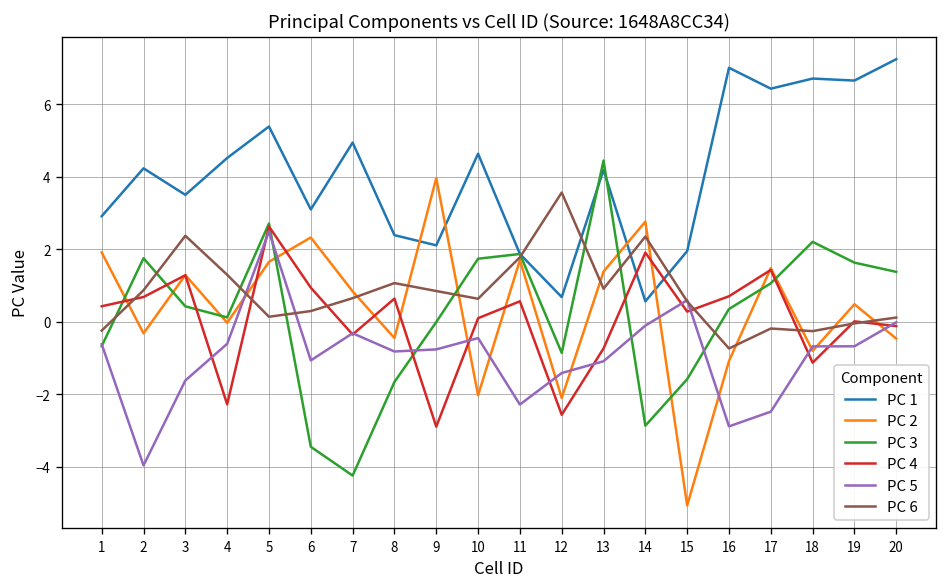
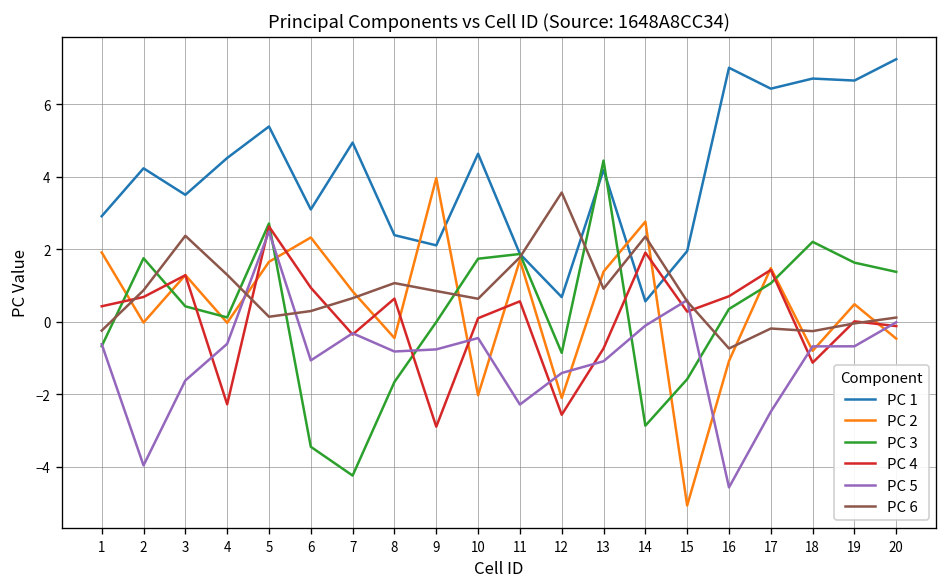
  {
    "PC 1": {
      "1": 2.9,
      "2": 4.2,
      "3": 3.5,
      "4": 4.5,
      "5": 5.4,
      "6": 3.1,
      "7": 4.9,
      "8": 2.4,
      "9": 2.1,
      "10": 4.6,
      "12": 0.7,
      "13": 4.2,
      "14": 0.6,
      "15": 1.9,
      "16": 7.0,
      "17": 6.4,
      "18": 6.7,
      "19": 6.6,
      "20": 7.2
    },
    "PC 2": {
      "1": 1.9,
-     "2": -0.3,
+     "2": 0.0,
      "4": 0.0,
      "5": 1.7,
      "6": 2.3,
      "7": 0.8,
      "8": -0.4,
      "9": 4.0,
      "10": -2.0,
      "12": -2.1,
      "13": 1.4,
      "14": 2.8,
      "15": -5.1,
      "16": -1.1,
      "18": -0.8,
      "19": 0.5,
      "20": -0.5
    },
    "PC 3": {
      "2": 1.8,
      "3": 0.4,
      "4": 0.1,
      "6": -3.4,
      "7": -4.2,
      "8": -1.7,
      "9": 0.0,
      "10": 1.7,
      "12": -0.9,
      "13": 4.4,
      "14": -2.9,
      "15": -1.6,
      "16": 0.4,
      "17": 1.1,
      "18": 2.2,
      "19": 1.6,
      "20": 1.4
    },
    "PC 4": {
      "1": 0.4,
      "2": 0.7,
      "4": -2.3,
      "6": 0.9,
      "8": 0.6,
      "9": -2.9,
      "10": 0.1,
      "11": 0.6,
      "12": -2.6,
      "13": -0.7,
      "14": 1.9,
      "15": 0.3,
      "16": 0.7,
      "18": -1.1,
      "20": -0.1
    },
    "PC 5": {
      "2": -4.0,
      "3": -1.6,
      "4": -0.6,
      "5": 2.5,
      "6": -1.1,
      "8": -0.8,
      "9": -0.8,
      "10": -0.4,
      "11": -2.3,
      "12": -1.4,
      "13": -1.1,
      "14": -0.1,
-     "16": -2.9,
+     "16": -4.6,
      "17": -2.5,
      "18": -0.7,
      "19": -0.7,
      "20": 0.0
    },
    "PC 6": {
      "1": -0.2,
      "2": 0.9,
      "3": 2.4,
      "4": 1.3,
      "5": 0.1,
      "6": 0.3,
      "7": 0.6,
      "8": 1.1,
      "9": 0.8,
      "10": 0.6,
      "12": 3.6,
      "13": 0.9,
      "14": 2.3,
      "16": -0.7,
      "17": -0.2,
      "18": -0.3,
      "20": 0.1
    }
  }
